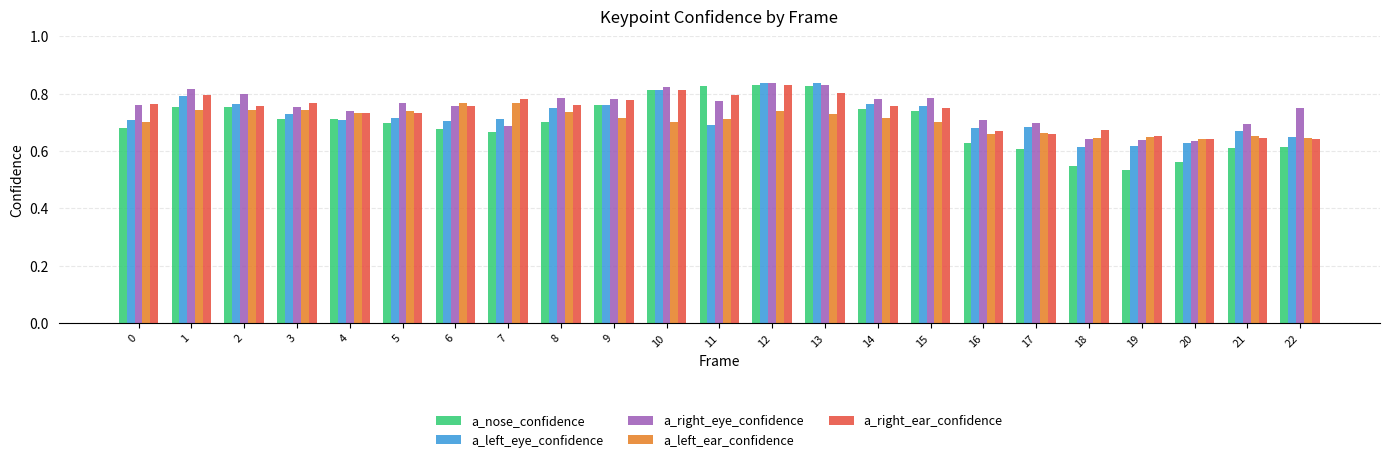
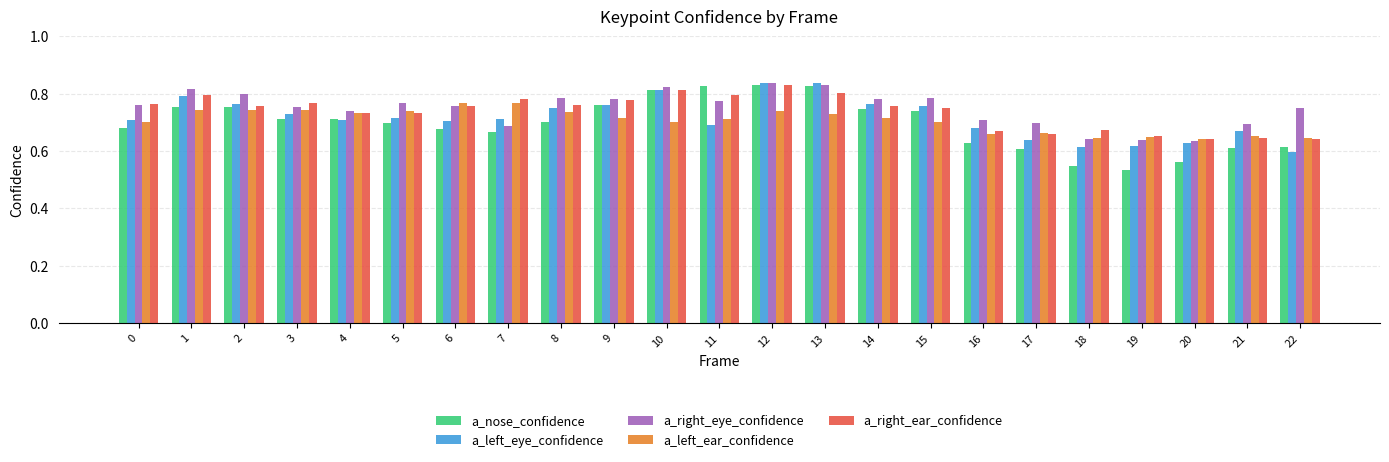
  {
    "a_nose_confidence": {
      "0": 0.68,
      "1": 0.75,
      "2": 0.75,
      "3": 0.71,
      "4": 0.71,
      "5": 0.70,
      "6": 0.68,
      "7": 0.67,
      "8": 0.70,
      "9": 0.76,
      "10": 0.81,
      "11": 0.83,
      "12": 0.83,
      "13": 0.83,
      "14": 0.75,
      "15": 0.74,
      "16": 0.63,
      "17": 0.61,
      "18": 0.55,
      "19": 0.53,
      "20": 0.56,
      "21": 0.61,
      "22": 0.61
    },
    "a_left_eye_confidence": {
      "0": 0.71,
      "1": 0.79,
      "2": 0.76,
      "3": 0.73,
      "4": 0.71,
      "5": 0.72,
      "6": 0.71,
      "7": 0.71,
      "8": 0.75,
      "9": 0.76,
      "10": 0.81,
      "11": 0.69,
      "12": 0.84,
      "13": 0.84,
      "14": 0.76,
      "15": 0.76,
      "16": 0.68,
-     "17": 0.69,
+     "17": 0.64,
      "18": 0.61,
      "19": 0.62,
      "20": 0.63,
      "21": 0.67,
-     "22": 0.65
+     "22": 0.60
    },
    "a_right_eye_confidence": {
      "0": 0.76,
      "1": 0.82,
      "2": 0.80,
      "3": 0.75,
      "4": 0.74,
      "5": 0.77,
      "6": 0.76,
      "7": 0.69,
      "8": 0.79,
      "9": 0.78,
      "10": 0.82,
      "11": 0.77,
      "12": 0.84,
      "13": 0.83,
      "14": 0.78,
      "15": 0.78,
      "16": 0.71,
      "17": 0.70,
      "18": 0.64,
      "19": 0.64,
      "20": 0.63,
      "21": 0.69,
      "22": 0.75
    }
  }
